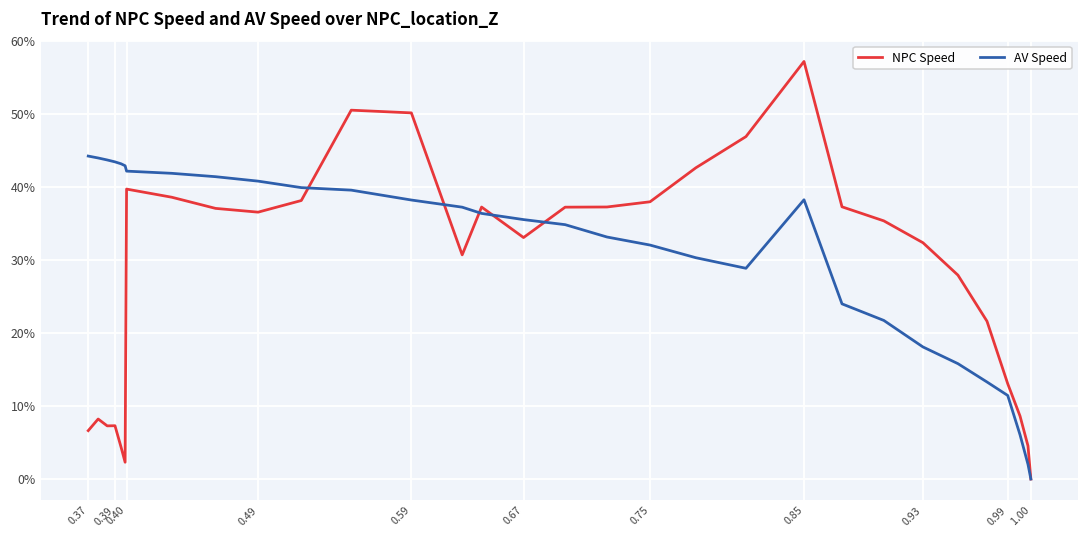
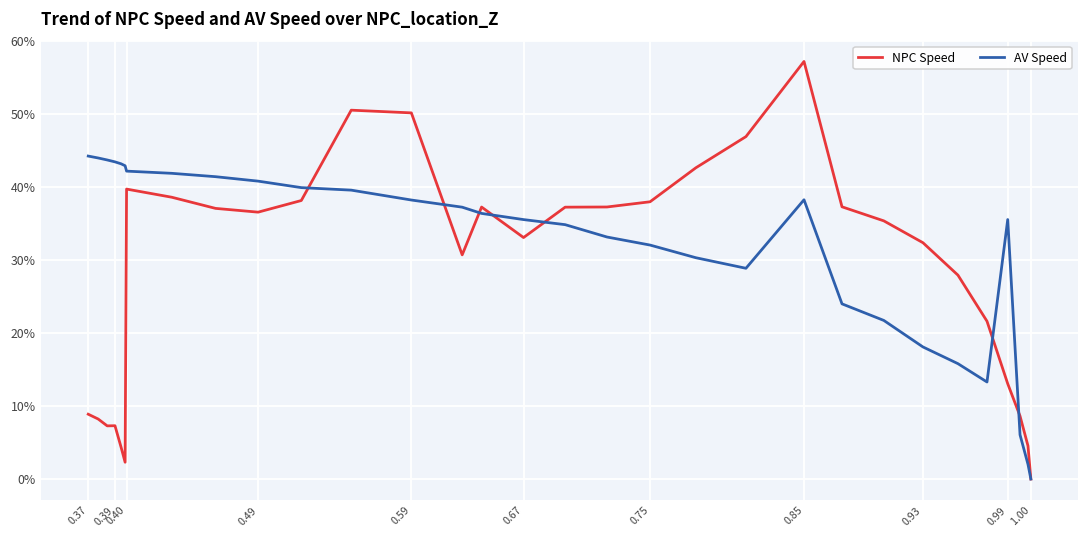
  {
    "NPC Speed": {
-     "0.37": "7%",
+     "0.37": "9%",
      "0.39": "7%",
      "0.40": "40%",
      "0.49": "37%",
      "0.59": "50%",
      "0.67": "33%",
      "0.75": "38%",
      "0.85": "57%",
      "0.93": "32%",
      "0.99": "13%"
    },
    "AV Speed": {
      "0.37": "44%",
      "0.39": "43%",
      "0.40": "42%",
      "0.49": "41%",
      "0.59": "38%",
      "0.67": "36%",
      "0.75": "32%",
      "0.85": "38%",
      "0.93": "18%",
-     "0.99": "11%"
+     "0.99": "36%"
    }
  }
